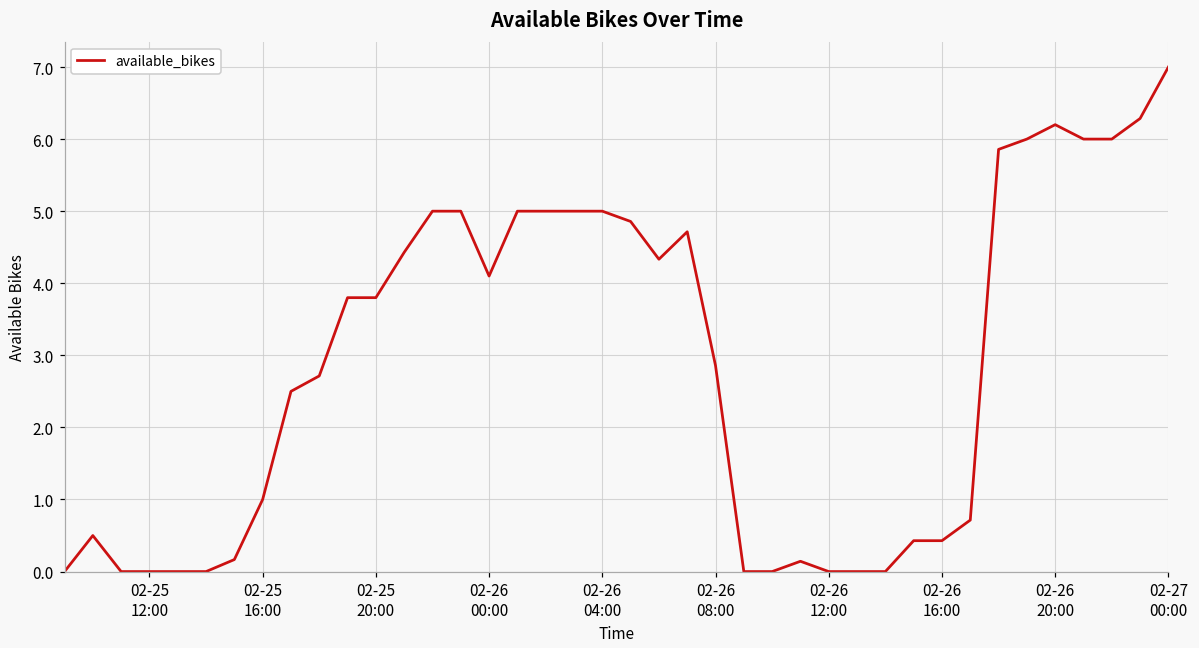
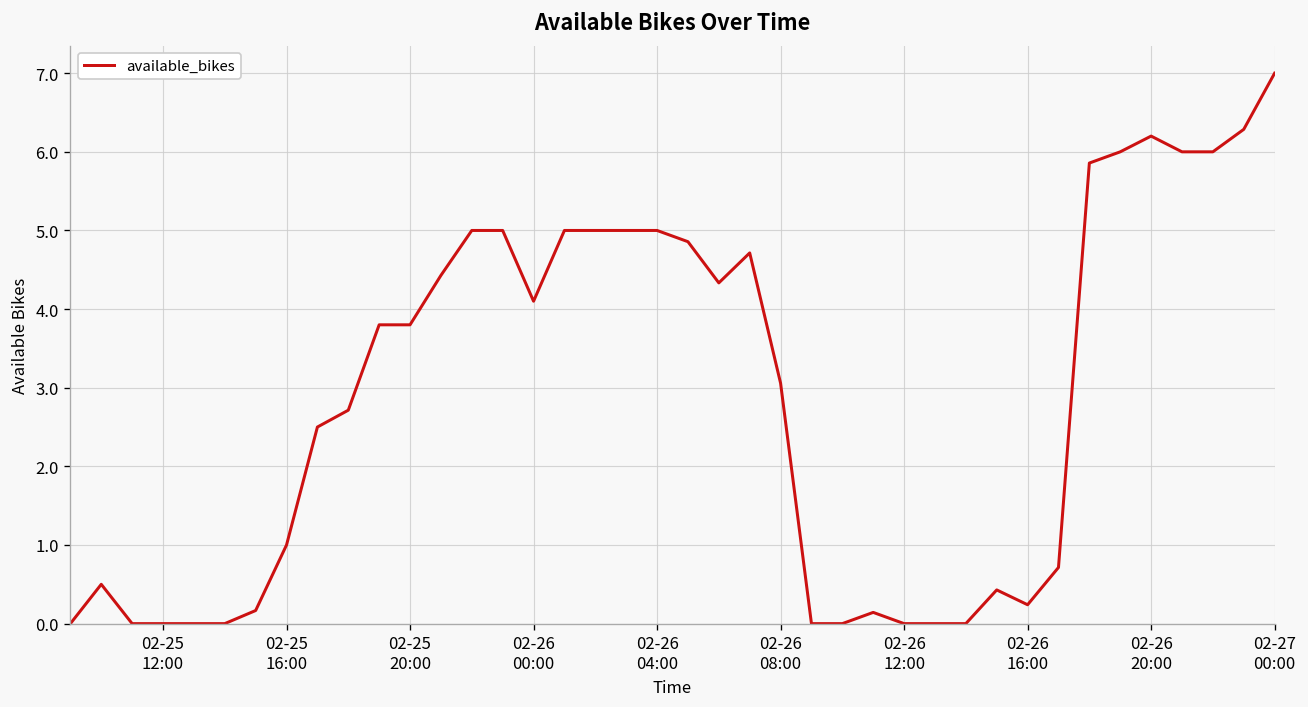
  {
    "02-25 12:00": 0.0,
    "02-25 16:00": 1.0,
    "02-25 20:00": 3.8,
    "02-26 00:00": 4.1,
    "02-26 04:00": 5.0,
-   "02-26 08:00": 2.9,
+   "02-26 08:00": 3.1,
    "02-26 12:00": 0.0,
-   "02-26 16:00": 0.4,
+   "02-26 16:00": 0.2,
    "02-26 20:00": 6.2,
    "02-27 00:00": 7.0
  }
